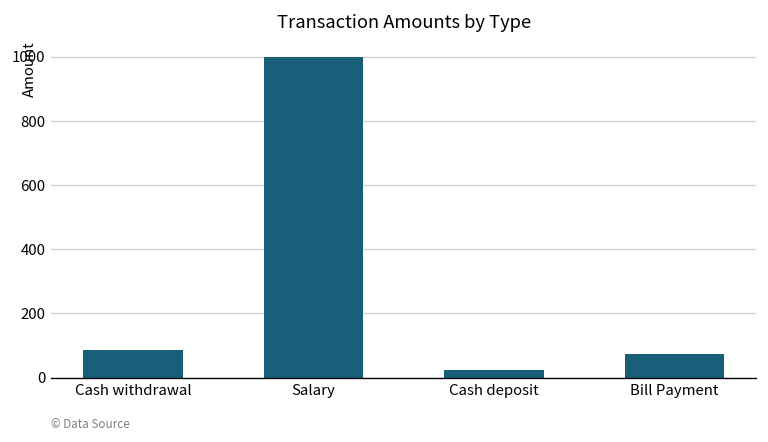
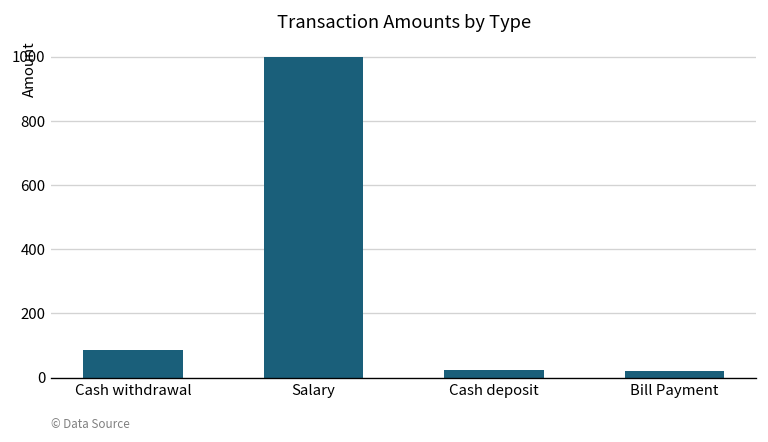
  {
    "Cash withdrawal": 90,
    "Salary": 1000,
    "Cash deposit": 20,
-   "Bill Payment": 70
+   "Bill Payment": 20
  }
